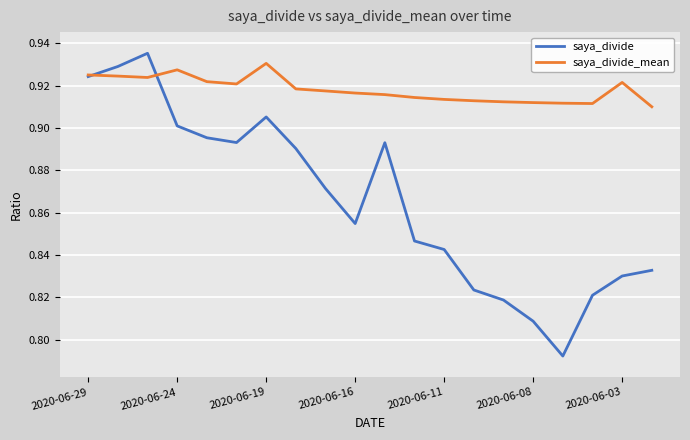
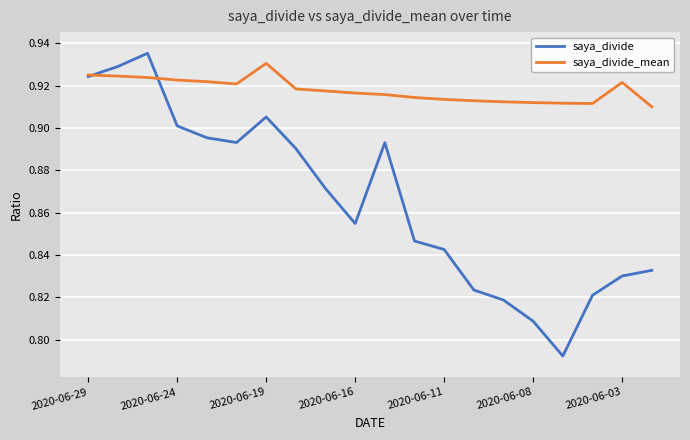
  {
    "saya_divide": {
      "2020-06-24": 0.901,
      "2020-06-19": 0.905,
      "2020-06-16": 0.855,
      "2020-06-11": 0.843,
      "2020-06-08": 0.809,
      "2020-06-03": 0.830
    },
    "saya_divide_mean": {
-     "2020-06-24": 0.928,
+     "2020-06-24": 0.923,
      "2020-06-19": 0.931,
      "2020-06-16": 0.917,
      "2020-06-11": 0.914,
      "2020-06-08": 0.912,
      "2020-06-03": 0.922
    }
  }
